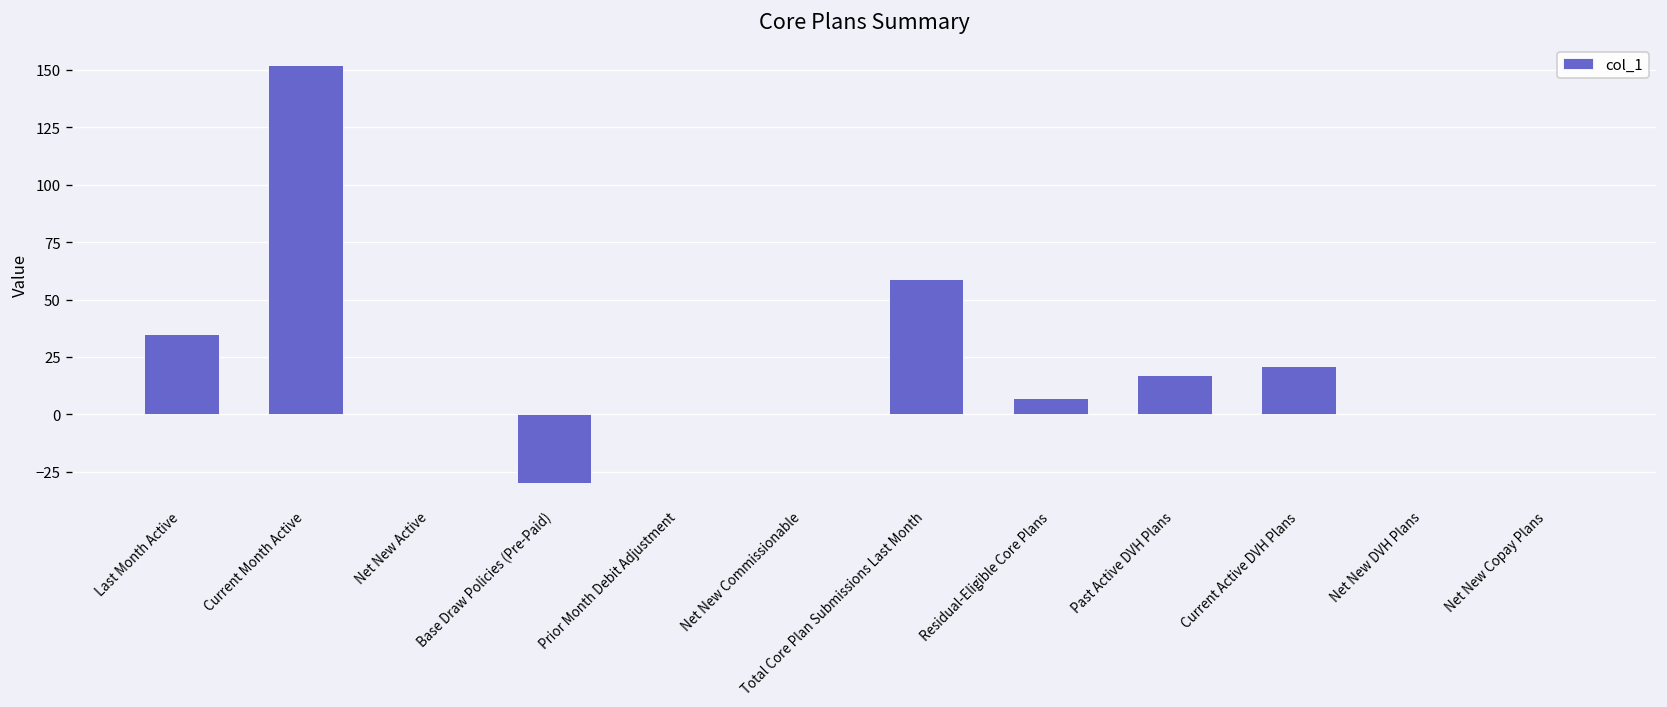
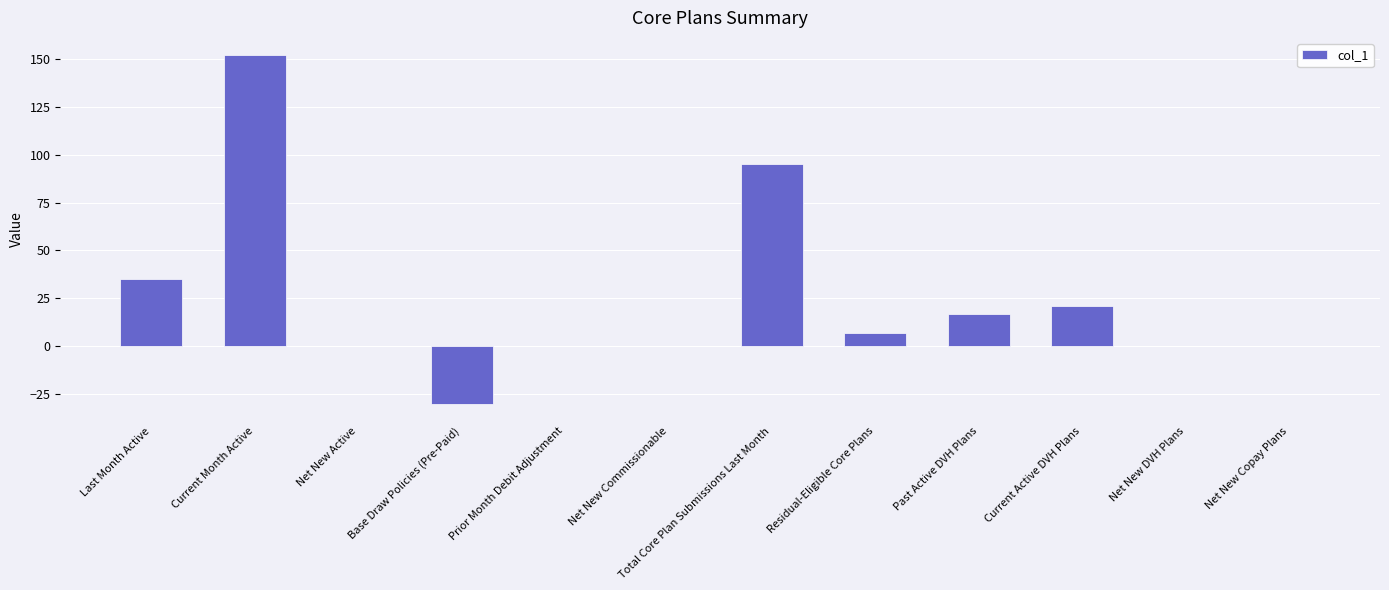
  {
    "Last Month Active": 35,
    "Current Month Active": 152,
    "Net New Active": 0,
    "Base Draw Policies (Pre-Paid)": -30,
    "Prior Month Debit Adjustment": 0,
    "Net New Commissionable": 0,
-   "Total Core Plan Submissions Last Month": 59,
+   "Total Core Plan Submissions Last Month": 95,
    "Residual-Eligible Core Plans": 7,
    "Past Active DVH Plans": 17,
    "Current Active DVH Plans": 21,
    "Net New DVH Plans": 0,
    "Net New Copay Plans": 0
  }
